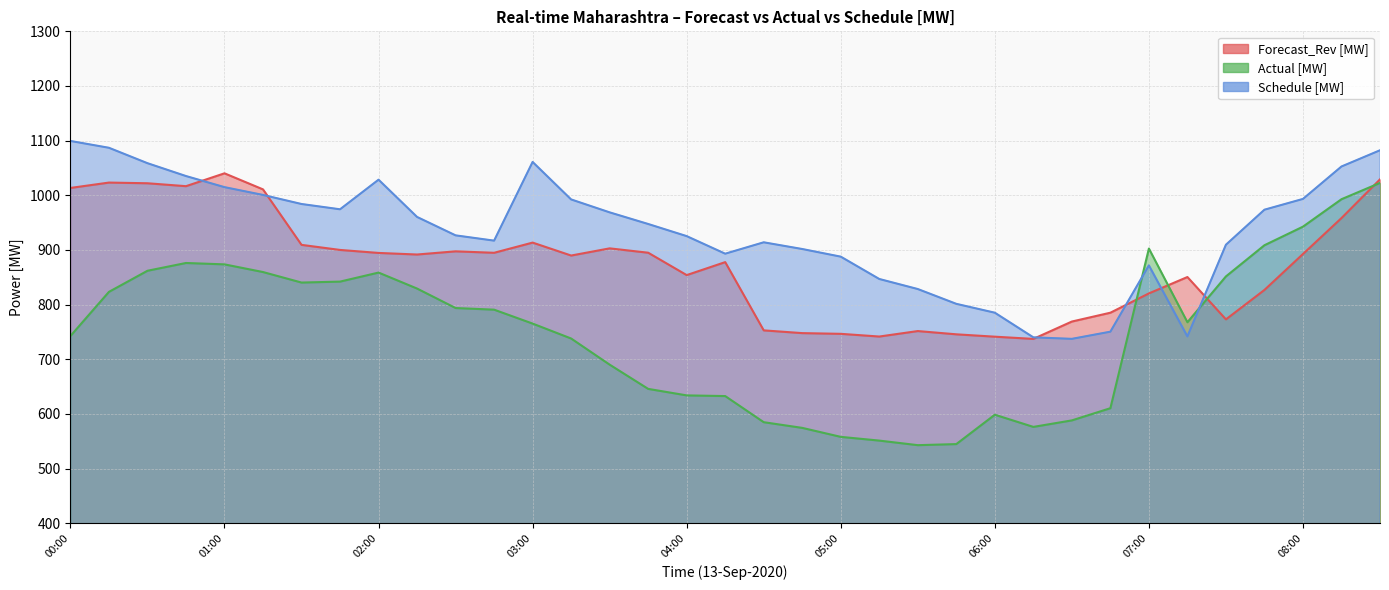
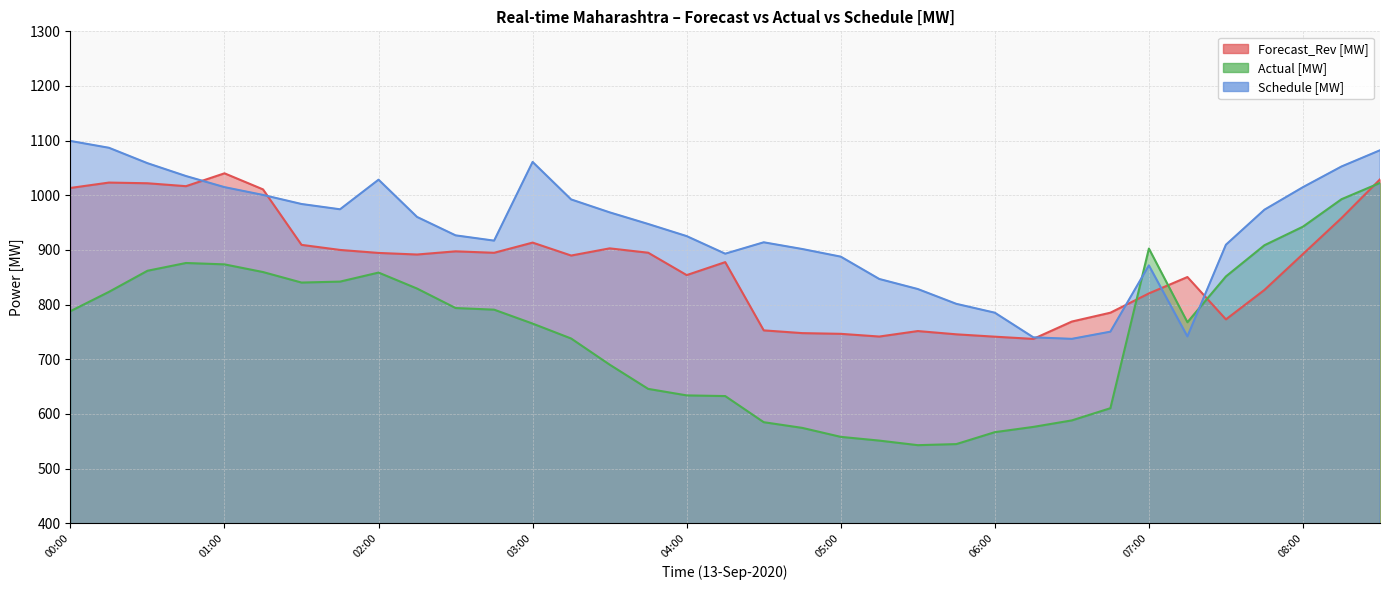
  {
    "Forecast_Rev [MW]": {
      "00:00": 1010,
      "01:00": 1040,
      "02:00": 890,
      "03:00": 910,
      "04:00": 850,
      "05:00": 750,
      "06:00": 740,
      "07:00": 820,
      "08:00": 890
    },
    "Actual [MW]": {
-     "00:00": 740,
+     "00:00": 790,
      "01:00": 870,
      "02:00": 860,
      "03:00": 770,
      "04:00": 630,
      "05:00": 560,
-     "06:00": 600,
+     "06:00": 570,
      "07:00": 900,
      "08:00": 940
    },
    "Schedule [MW]": {
      "00:00": 1100,
      "01:00": 1010,
      "02:00": 1030,
      "03:00": 1060,
      "04:00": 930,
      "05:00": 890,
      "06:00": 790,
      "07:00": 870,
-     "08:00": 990
+     "08:00": 1010
    }
  }
